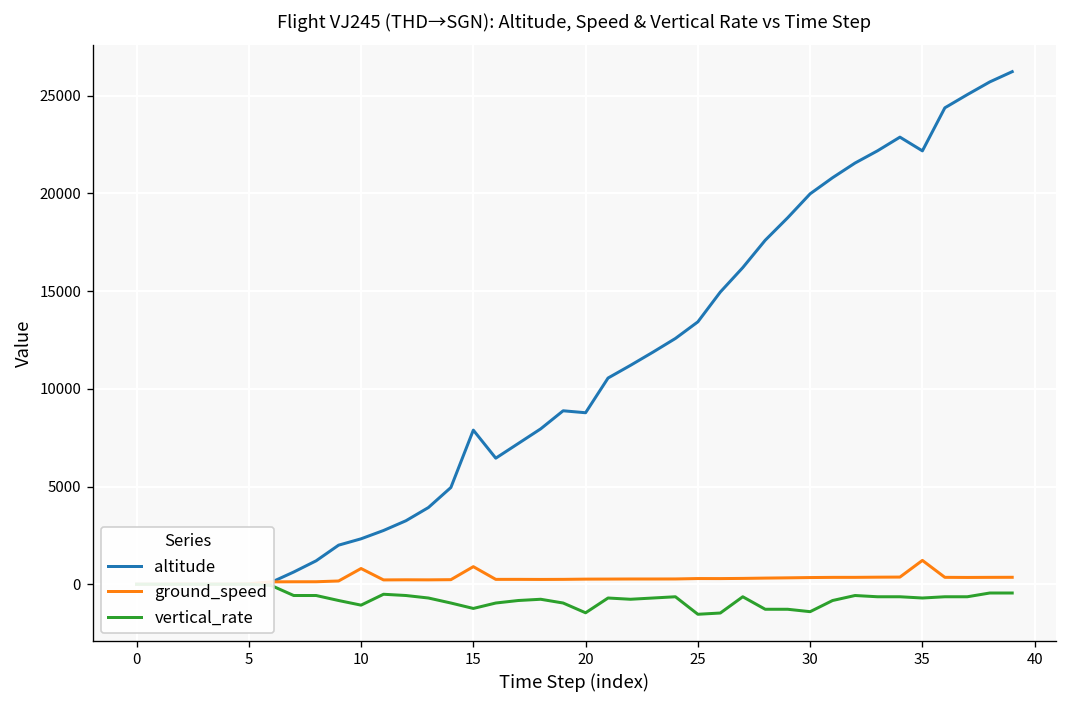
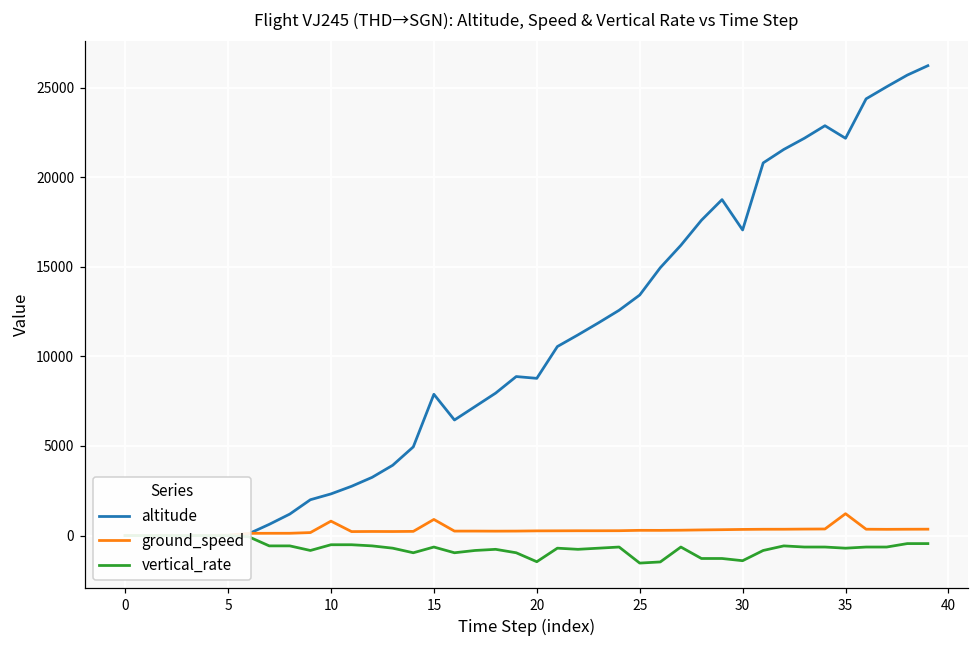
  {
    "altitude": {
      "10": 2300,
      "15": 7900,
      "20": 8800,
      "25": 13400,
-     "30": 20000,
+     "30": 17100,
      "35": 22200
    },
    "ground_speed": {
      "10": 800,
      "15": 900,
      "20": 300,
      "25": 300,
      "30": 300,
      "35": 1200
    },
    "vertical_rate": {
-     "10": -1100,
-     "15": -1200,
+     "10": -500,
+     "15": -600,
      "20": -1500,
      "25": -1500,
      "30": -1400,
      "35": -700
    }
  }
